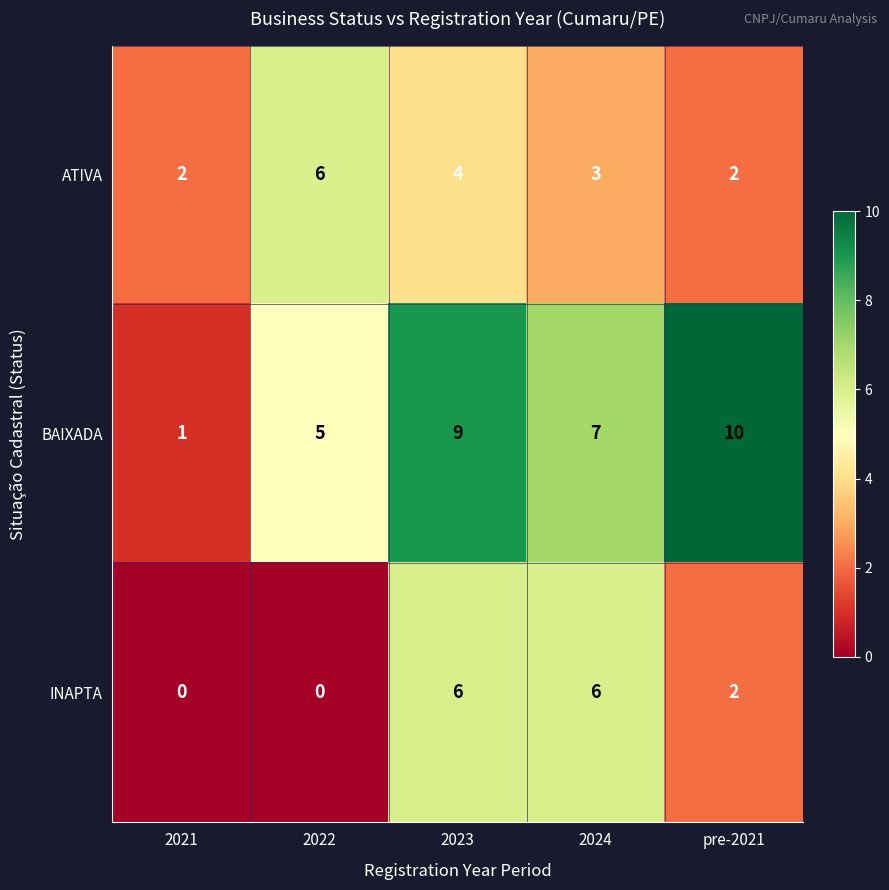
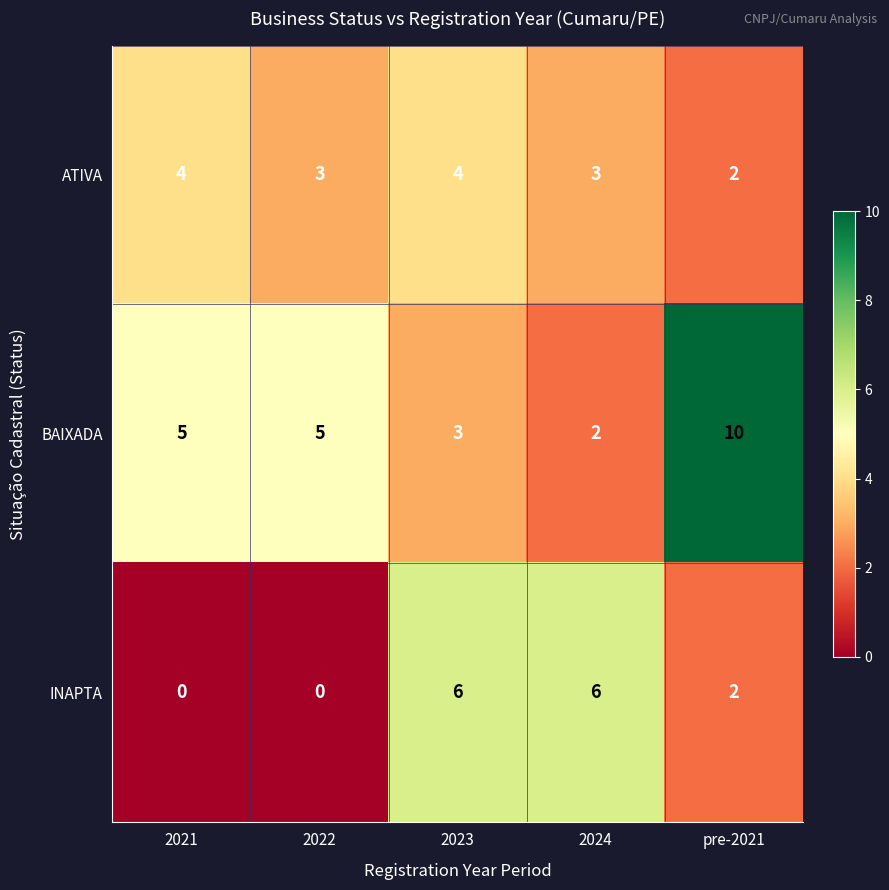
  {
    "ATIVA": {
-     "2021": 2,
-     "2022": 6,
+     "2021": 4,
+     "2022": 3,
      "2023": 4,
      "2024": 3,
      "pre-2021": 2
    },
    "BAIXADA": {
-     "2021": 1,
+     "2021": 5,
      "2022": 5,
-     "2023": 9,
-     "2024": 7,
+     "2023": 3,
+     "2024": 2,
      "pre-2021": 10
    },
    "INAPTA": {
      "2021": 0,
      "2022": 0,
      "2023": 6,
      "2024": 6,
      "pre-2021": 2
    }
  }
